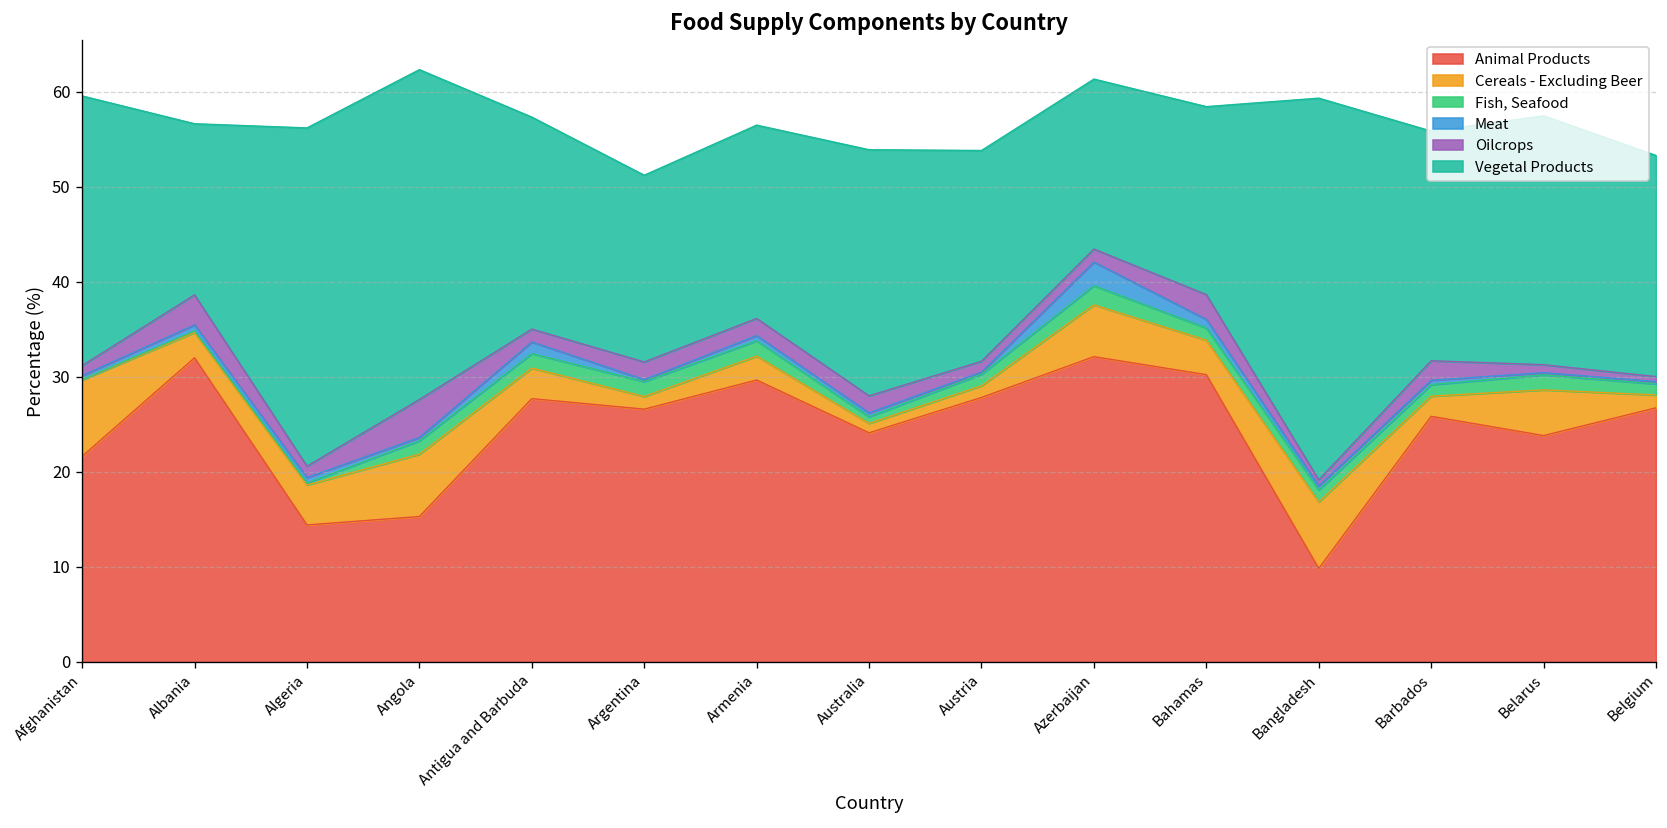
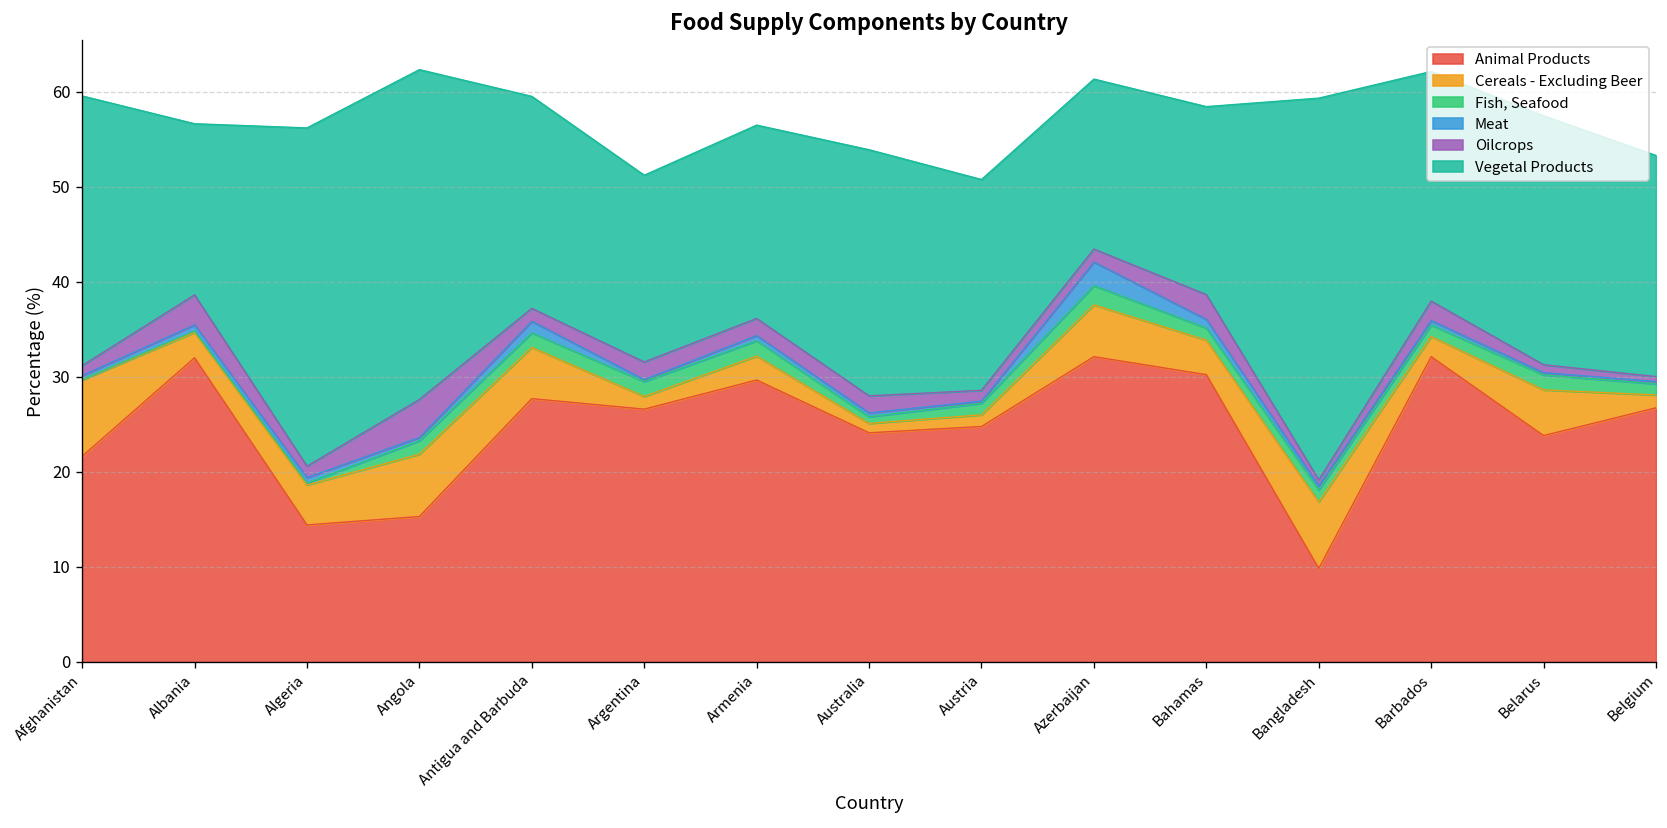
  {
    "Animal Products": {
      "Afghanistan": 22,
      "Albania": 32,
      "Algeria": 14,
      "Angola": 15,
      "Antigua and Barbuda": 28,
      "Argentina": 27,
      "Armenia": 30,
      "Australia": 24,
-     "Austria": 28,
+     "Austria": 25,
      "Azerbaijan": 32,
      "Bahamas": 30,
      "Bangladesh": 10,
-     "Barbados": 26,
+     "Barbados": 32,
      "Belarus": 24,
      "Belgium": 27
    },
    "Cereals - Excluding Beer": {
      "Angola": 7,
-     "Antigua and Barbuda": 3,
+     "Antigua and Barbuda": 5,
      "Argentina": 1,
      "Armenia": 3,
      "Australia": 1,
      "Austria": 1,
      "Azerbaijan": 5,
      "Bahamas": 4,
      "Bangladesh": 7,
      "Barbados": 2,
      "Belarus": 5,
      "Belgium": 1
    },
    "Meat": {
      "Afghanistan": 0,
      "Albania": 1,
      "Algeria": 1,
      "Angola": 0,
      "Antigua and Barbuda": 1,
      "Armenia": 1,
      "Australia": 0,
      "Azerbaijan": 2,
      "Bahamas": 1,
      "Bangladesh": 0,
      "Barbados": 0
    },
    "Oilcrops": {
      "Afghanistan": 1,
      "Albania": 3,
      "Algeria": 1,
      "Angola": 4,
      "Antigua and Barbuda": 1,
      "Argentina": 2,
      "Armenia": 2,
      "Australia": 2,
      "Austria": 1,
      "Azerbaijan": 1,
      "Bahamas": 3,
      "Bangladesh": 1,
      "Barbados": 2,
      "Belarus": 1,
      "Belgium": 1
    }
  }
